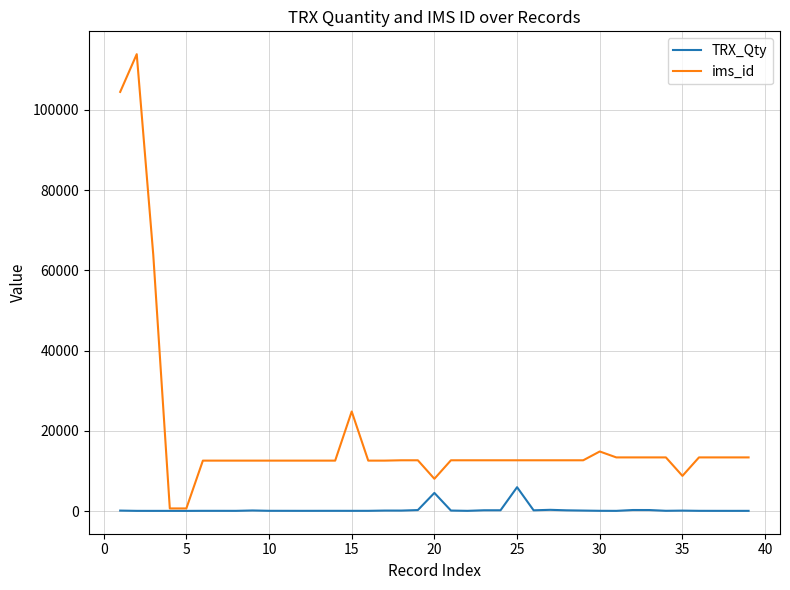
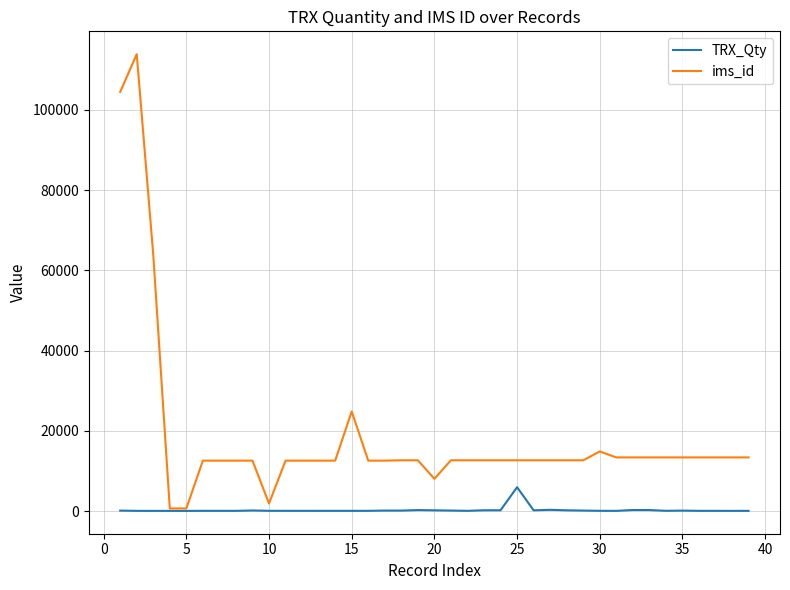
  {
    "TRX_Qty": {
      "10": 0,
      "15": 0,
-     "20": 5000,
+     "20": 0,
      "25": 6000,
      "30": 0,
      "35": 0
    },
    "ims_id": {
-     "10": 13000,
+     "10": 2000,
      "15": 25000,
      "20": 8000,
      "25": 13000,
      "30": 15000,
-     "35": 9000
+     "35": 13000
    }
  }
